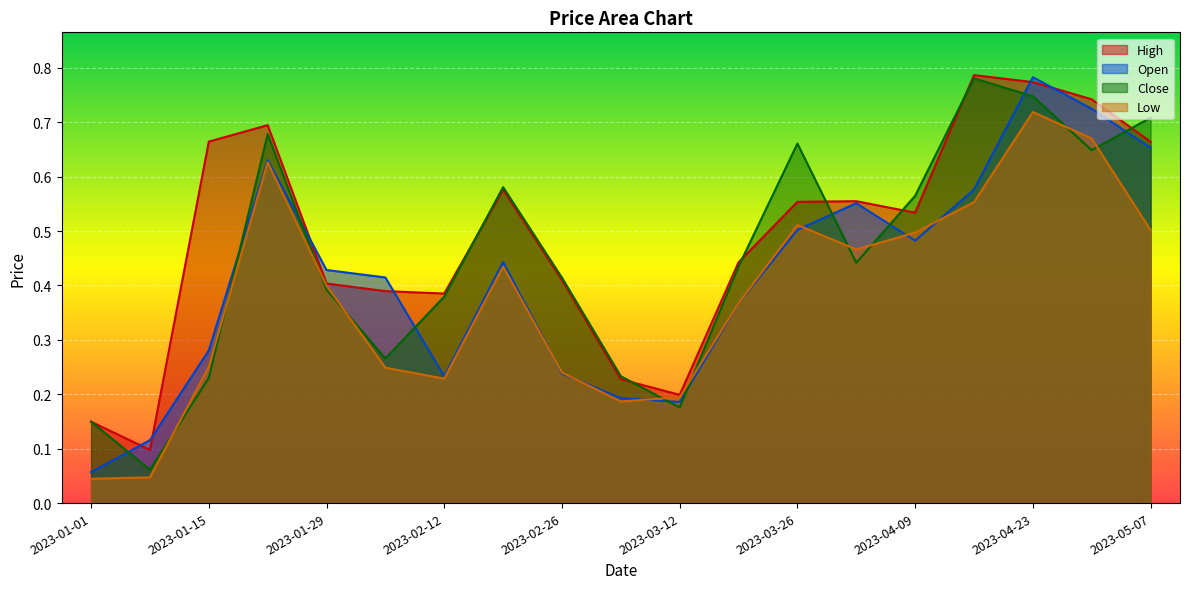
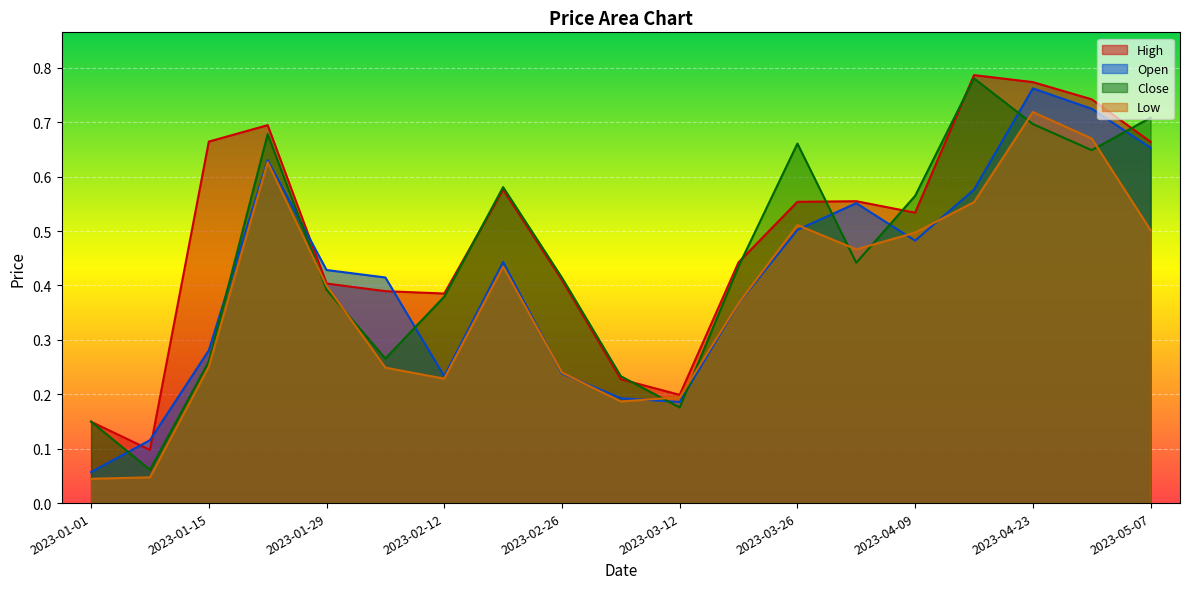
  {
    "High": {
      "2023-01-15": 0.66,
      "2023-02-12": 0.39,
      "2023-03-26": 0.55,
      "2023-04-09": 0.53,
      "2023-04-23": 0.77,
      "2023-05-07": 0.66
    },
    "Open": {
      "2023-01-01": 0.06,
      "2023-01-15": 0.28,
      "2023-01-29": 0.43,
      "2023-03-12": 0.19,
      "2023-03-26": 0.50,
      "2023-04-09": 0.48,
-     "2023-04-23": 0.78,
+     "2023-04-23": 0.76,
      "2023-05-07": 0.65
    },
    "Close": {
-     "2023-01-15": 0.23,
+     "2023-01-15": 0.26,
      "2023-01-29": 0.39,
      "2023-02-12": 0.38,
      "2023-03-12": 0.18,
      "2023-03-26": 0.66,
      "2023-04-09": 0.56,
-     "2023-04-23": 0.75
+     "2023-04-23": 0.70
    },
    "Low": {
      "2023-01-01": 0.04,
      "2023-01-15": 0.25,
      "2023-03-26": 0.51,
      "2023-04-09": 0.50,
      "2023-04-23": 0.72,
      "2023-05-07": 0.50
    }
  }
